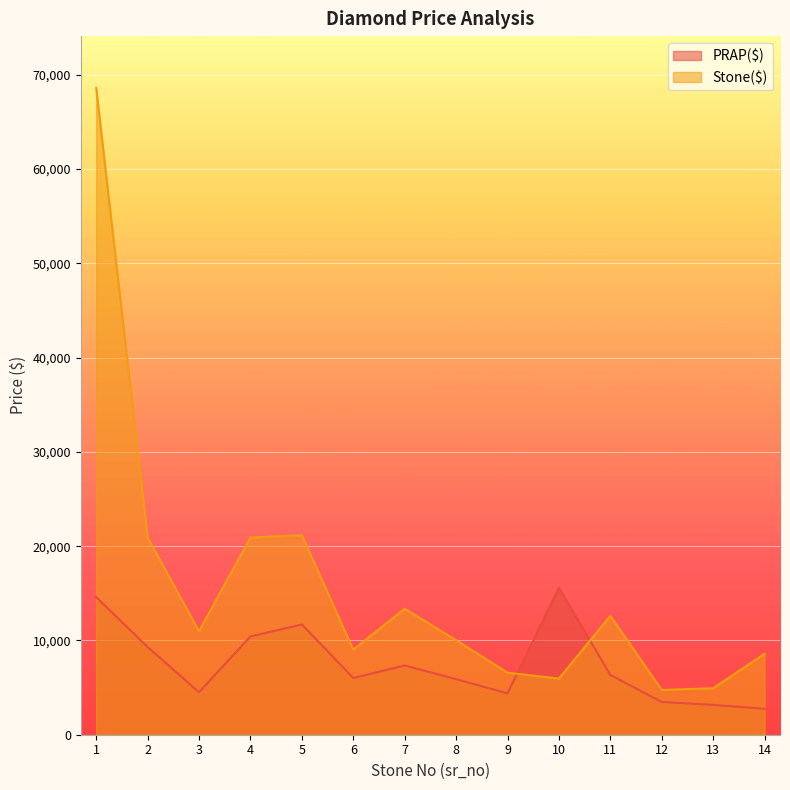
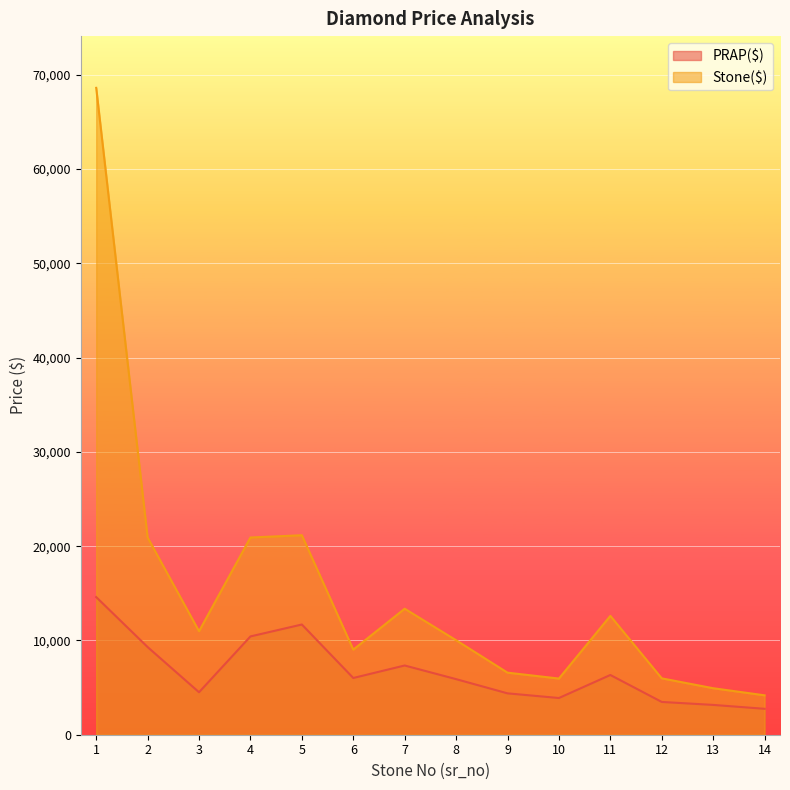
  {
    "PRAP($)": {
      "1": "15,000",
      "2": "9,000",
      "3": "5,000",
      "4": "10,000",
      "5": "12,000",
      "6": "6,000",
      "7": "7,000",
      "8": "6,000",
      "9": "4,000",
-     "10": "16,000",
+     "10": "4,000",
      "11": "6,000",
      "12": "3,000",
      "13": "3,000",
      "14": "3,000"
    },
    "Stone($)": {
      "1": "69,000",
      "2": "21,000",
      "3": "11,000",
      "4": "21,000",
      "5": "21,000",
      "6": "9,000",
      "7": "13,000",
      "8": "10,000",
      "9": "7,000",
      "10": "6,000",
      "11": "13,000",
-     "12": "5,000",
+     "12": "6,000",
      "13": "5,000",
-     "14": "9,000"
+     "14": "4,000"
    }
  }
